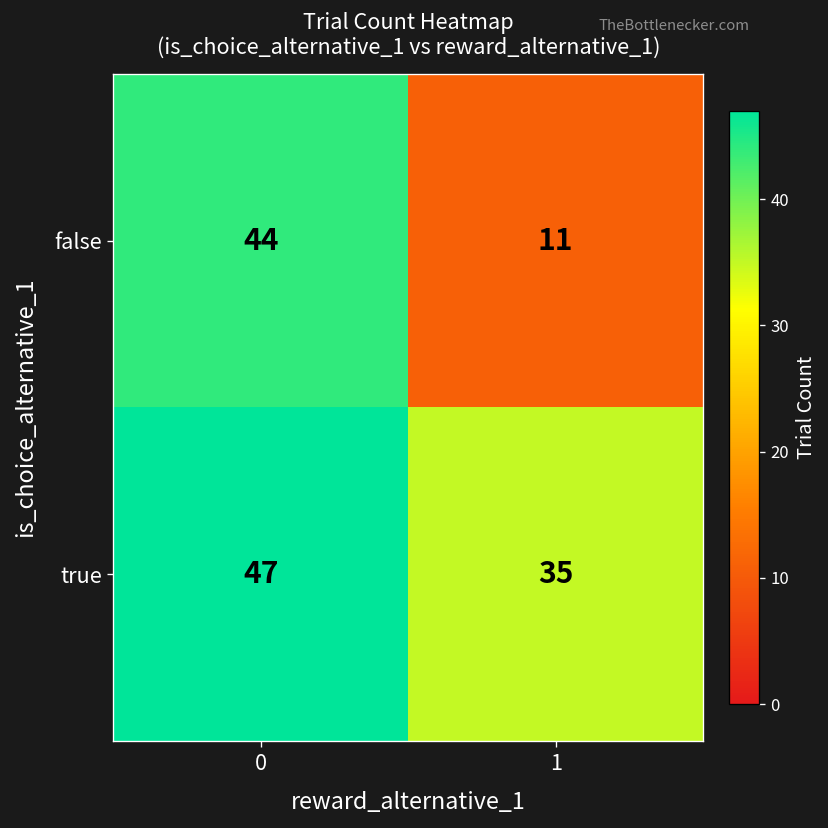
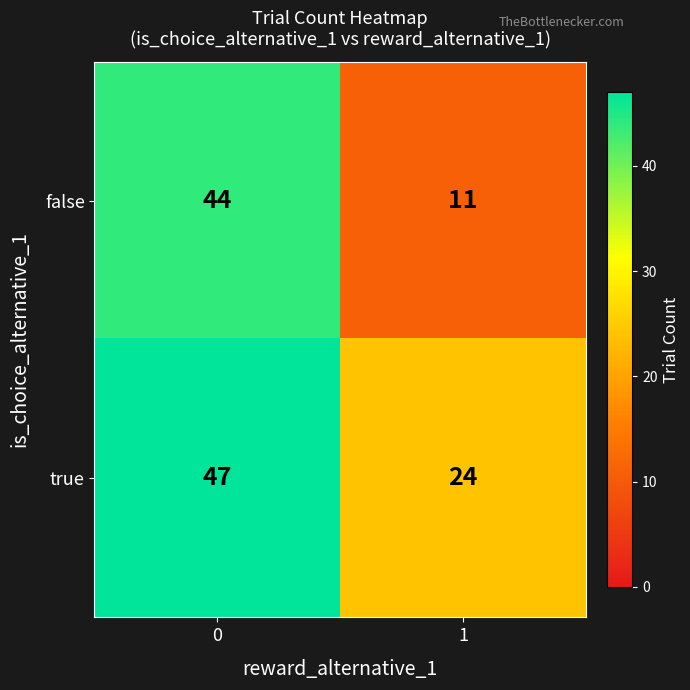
  {
    "false": {
      "0": 44,
      "1": 11
    },
    "true": {
      "0": 47,
-     "1": 35
+     "1": 24
    }
  }
